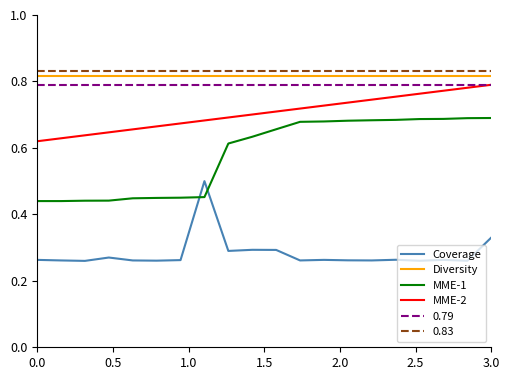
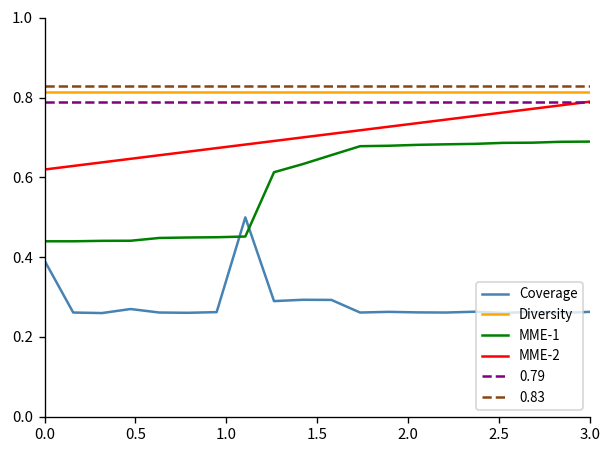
  {
    "Coverage": {
-     "0.0": 0.26,
-     "3.0": 0.33
+     "0.0": 0.39,
+     "3.0": 0.26
    },
    "Diversity": {
      "0.0": 0.82,
      "3.0": 0.82
    },
    "MME-1": {
      "0.0": 0.44,
      "3.0": 0.69
    },
    "MME-2": {
      "0.0": 0.62
    },
    "0.79": {
      "0.0": 0.79
    },
    "0.83": {
      "0.0": 0.83,
      "3.0": 0.83
    }
  }
